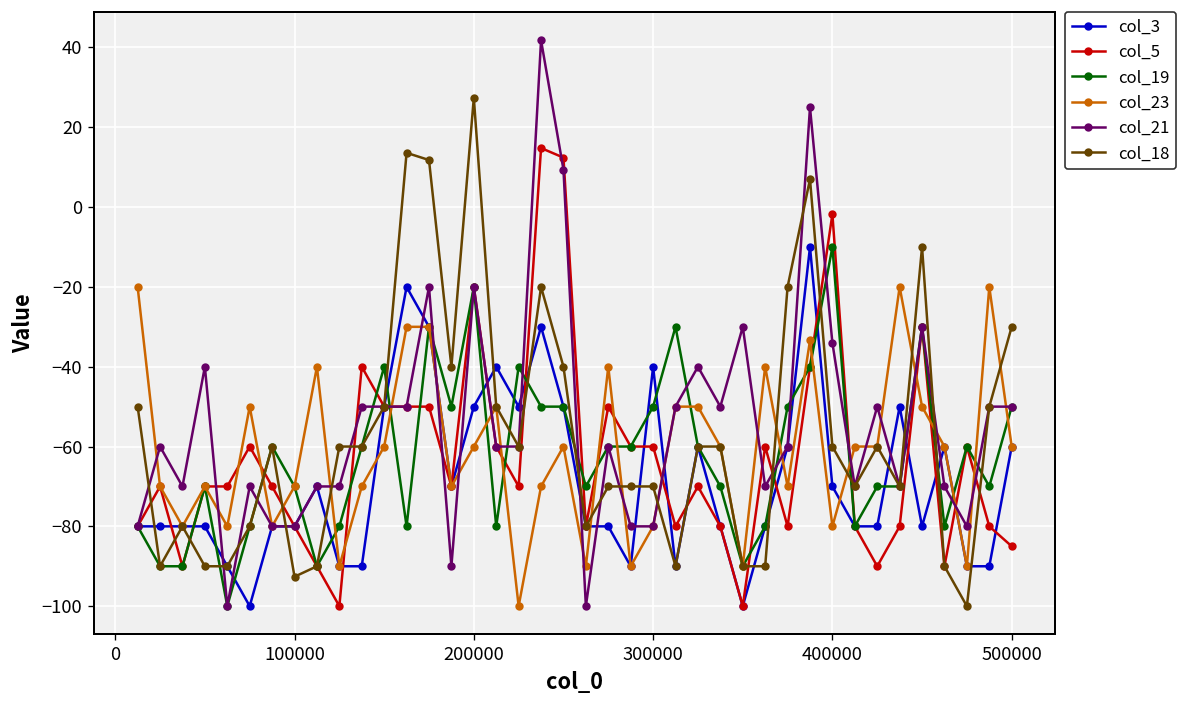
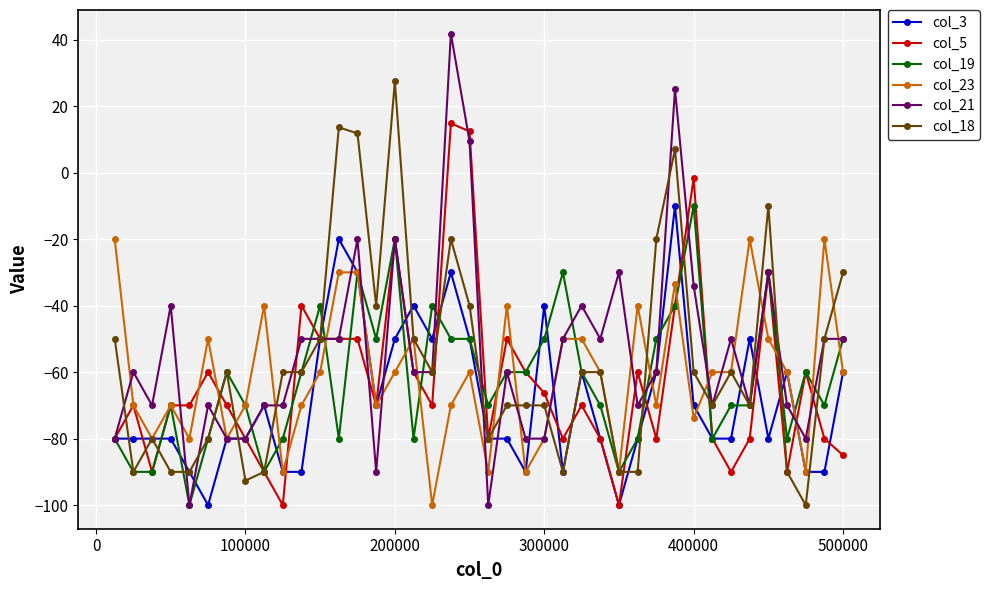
  {
    "col_3": {
      "200000": -50,
      "300000": -40,
      "400000": -70
    },
    "col_5": {
-     "300000": -60,
+     "300000": -66,
      "400000": -2,
      "500000": -85
    },
    "col_19": {
      "300000": -50,
      "400000": -10
    },
    "col_23": {
      "200000": -60,
-     "400000": -80
+     "400000": -74
    },
    "col_21": {
      "400000": -34
    },
    "col_18": {
      "100000": -93,
      "200000": 27,
      "300000": -70,
      "400000": -60,
      "500000": -30
    }
  }
